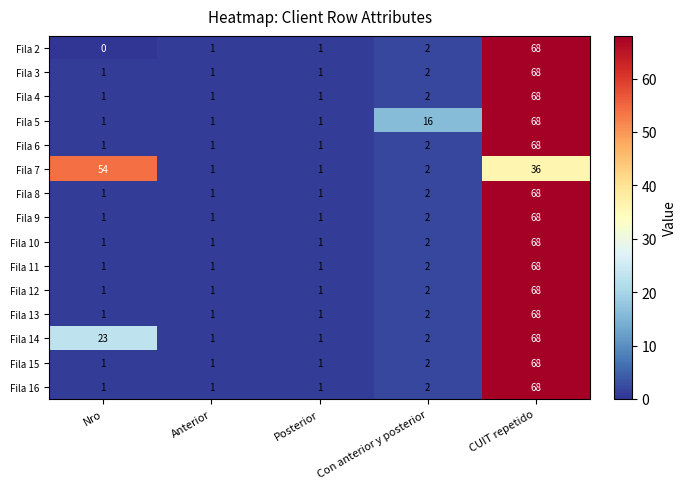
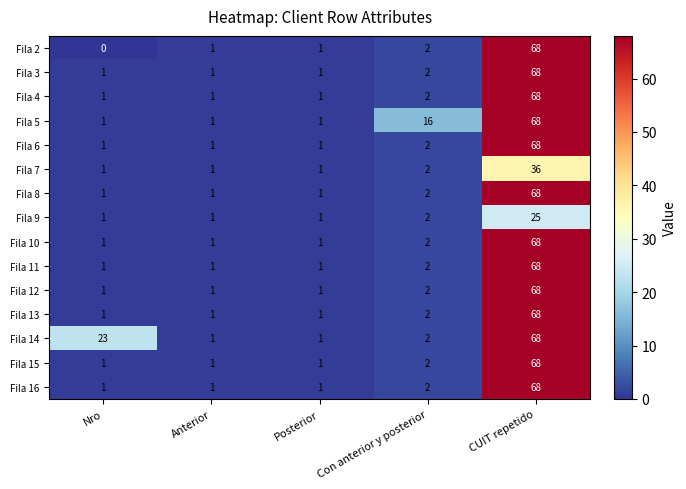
  {
    "Fila 2": {
      "Nro": 0,
      "Anterior": 1,
      "Posterior": 1,
      "Con anterior y posterior": 2,
      "CUIT repetido": 68
    },
    "Fila 3": {
      "Nro": 1,
      "Anterior": 1,
      "Posterior": 1,
      "Con anterior y posterior": 2,
      "CUIT repetido": 68
    },
    "Fila 4": {
      "Nro": 1,
      "Anterior": 1,
      "Posterior": 1,
      "Con anterior y posterior": 2,
      "CUIT repetido": 68
    },
    "Fila 5": {
      "Nro": 1,
      "Anterior": 1,
      "Posterior": 1,
      "Con anterior y posterior": 16,
      "CUIT repetido": 68
    },
    "Fila 6": {
      "Nro": 1,
      "Anterior": 1,
      "Posterior": 1,
      "Con anterior y posterior": 2,
      "CUIT repetido": 68
    },
    "Fila 7": {
-     "Nro": 54,
+     "Nro": 1,
      "Anterior": 1,
      "Posterior": 1,
      "Con anterior y posterior": 2,
      "CUIT repetido": 36
    },
    "Fila 8": {
      "Nro": 1,
      "Anterior": 1,
      "Posterior": 1,
      "Con anterior y posterior": 2,
      "CUIT repetido": 68
    },
    "Fila 9": {
      "Nro": 1,
      "Anterior": 1,
      "Posterior": 1,
      "Con anterior y posterior": 2,
-     "CUIT repetido": 68
+     "CUIT repetido": 25
    },
    "Fila 10": {
      "Nro": 1,
      "Anterior": 1,
      "Posterior": 1,
      "Con anterior y posterior": 2,
      "CUIT repetido": 68
    },
    "Fila 11": {
      "Nro": 1,
      "Anterior": 1,
      "Posterior": 1,
      "Con anterior y posterior": 2,
      "CUIT repetido": 68
    },
    "Fila 12": {
      "Nro": 1,
      "Anterior": 1,
      "Posterior": 1,
      "Con anterior y posterior": 2,
      "CUIT repetido": 68
    },
    "Fila 13": {
      "Nro": 1,
      "Anterior": 1,
      "Posterior": 1,
      "Con anterior y posterior": 2,
      "CUIT repetido": 68
    },
    "Fila 14": {
      "Nro": 23,
      "Anterior": 1,
      "Posterior": 1,
      "Con anterior y posterior": 2,
      "CUIT repetido": 68
    },
    "Fila 15": {
      "Nro": 1,
      "Anterior": 1,
      "Posterior": 1,
      "Con anterior y posterior": 2,
      "CUIT repetido": 68
    },
    "Fila 16": {
      "Nro": 1,
      "Anterior": 1,
      "Posterior": 1,
      "Con anterior y posterior": 2,
      "CUIT repetido": 68
    }
  }
